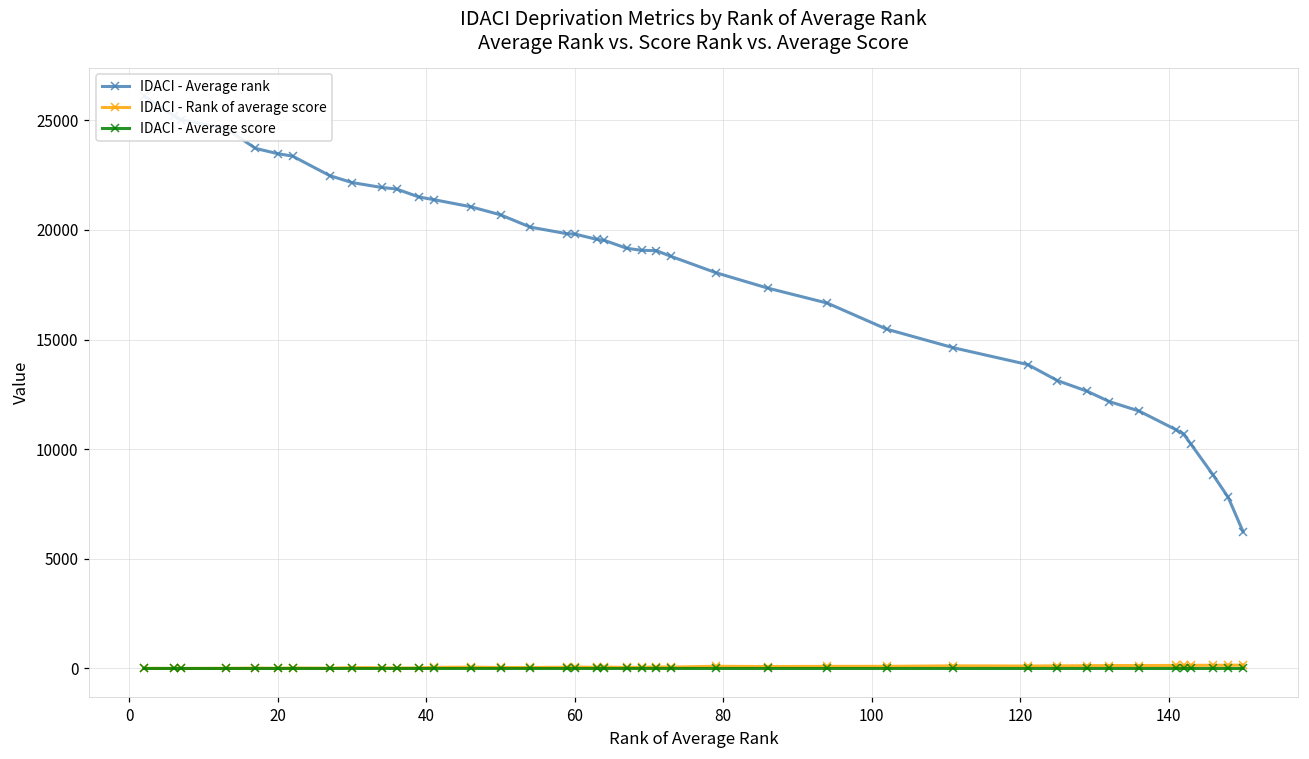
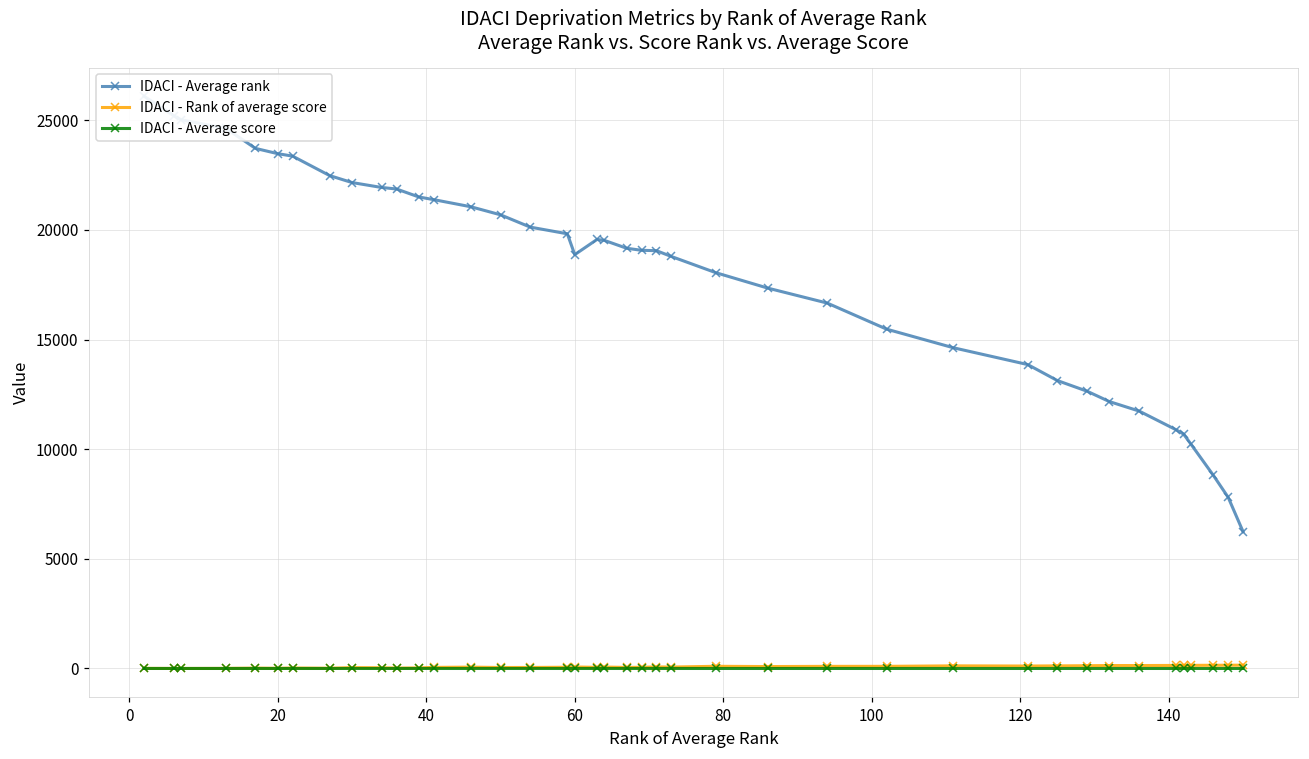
  {
    "IDACI - Average rank": {
      "20": 23500,
-     "60": 19800
+     "60": 18900
    }
  }
